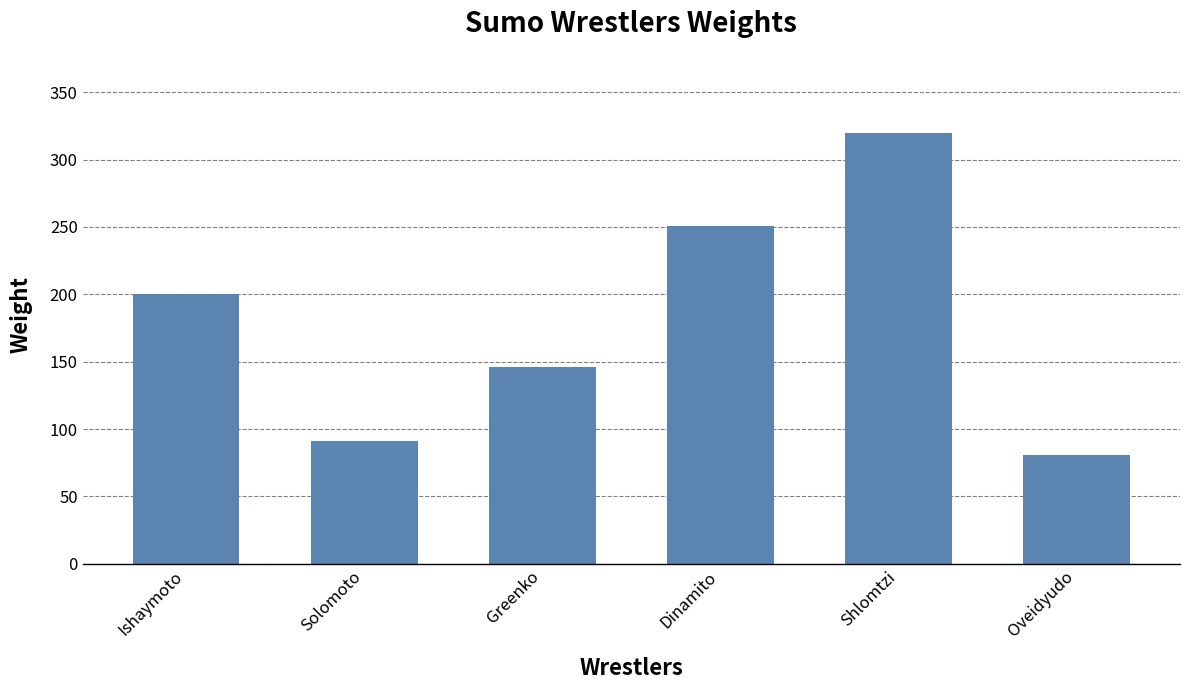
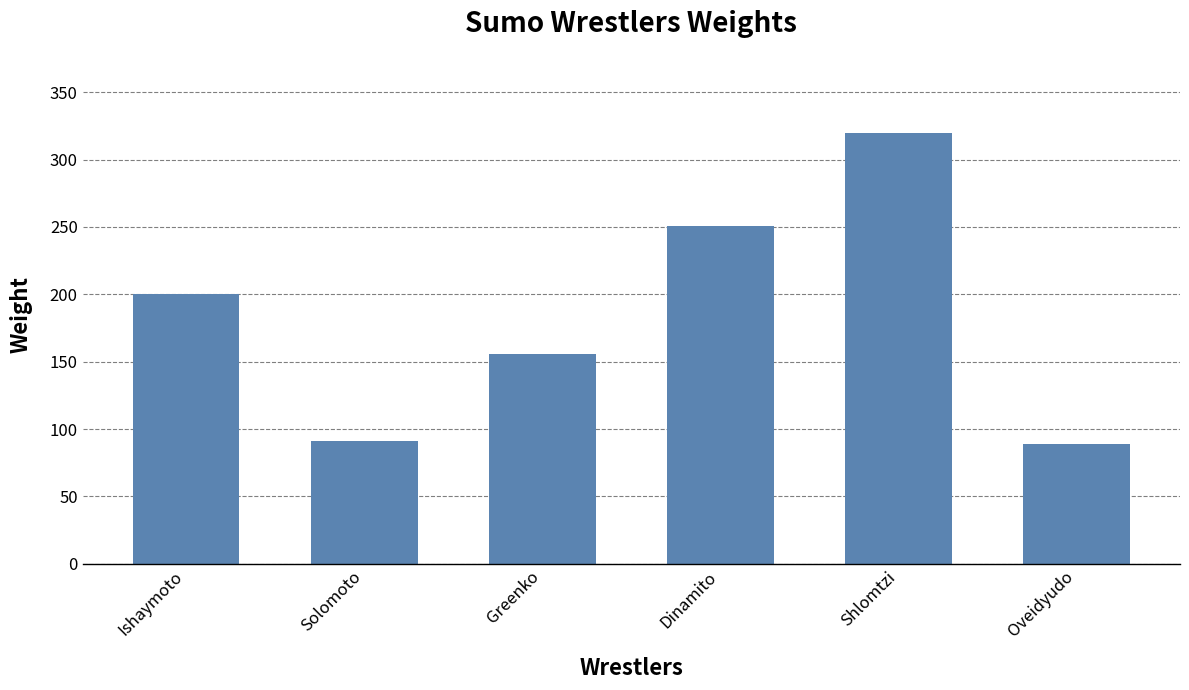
  {
    "Ishaymoto": 200,
    "Solomoto": 91,
-   "Greenko": 146,
+   "Greenko": 156,
    "Dinamito": 251,
    "Shlomtzi": 320,
-   "Oveidyudo": 81
+   "Oveidyudo": 89
  }
